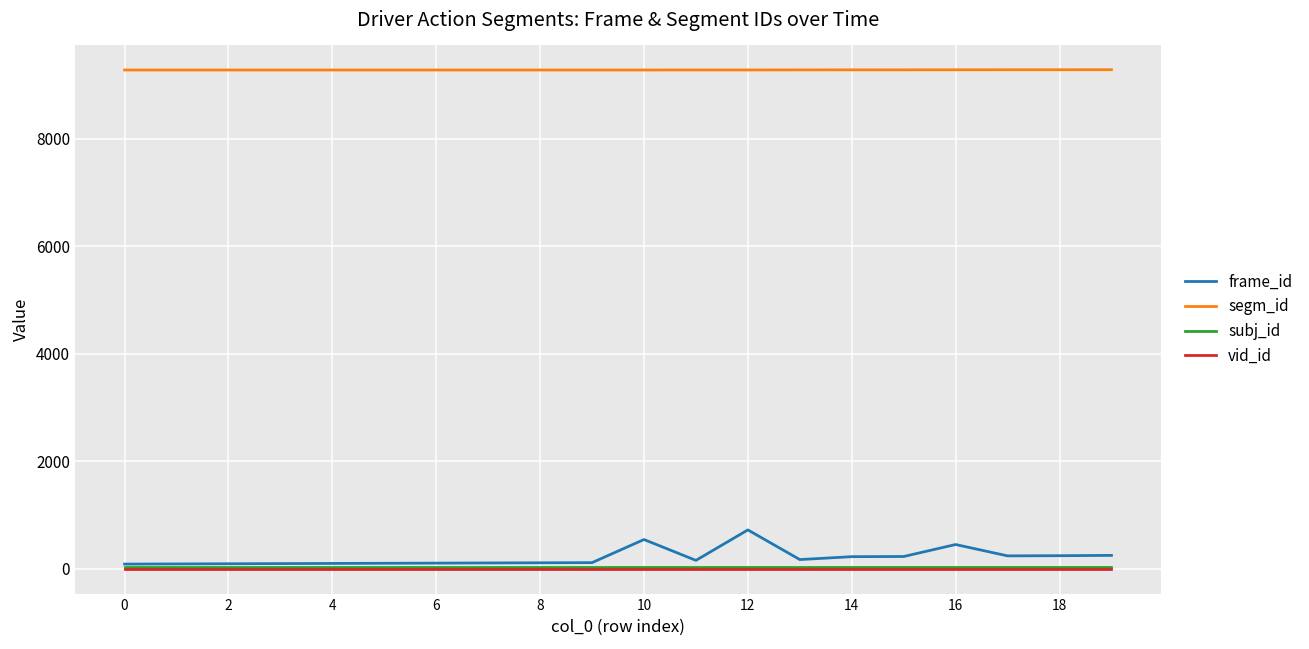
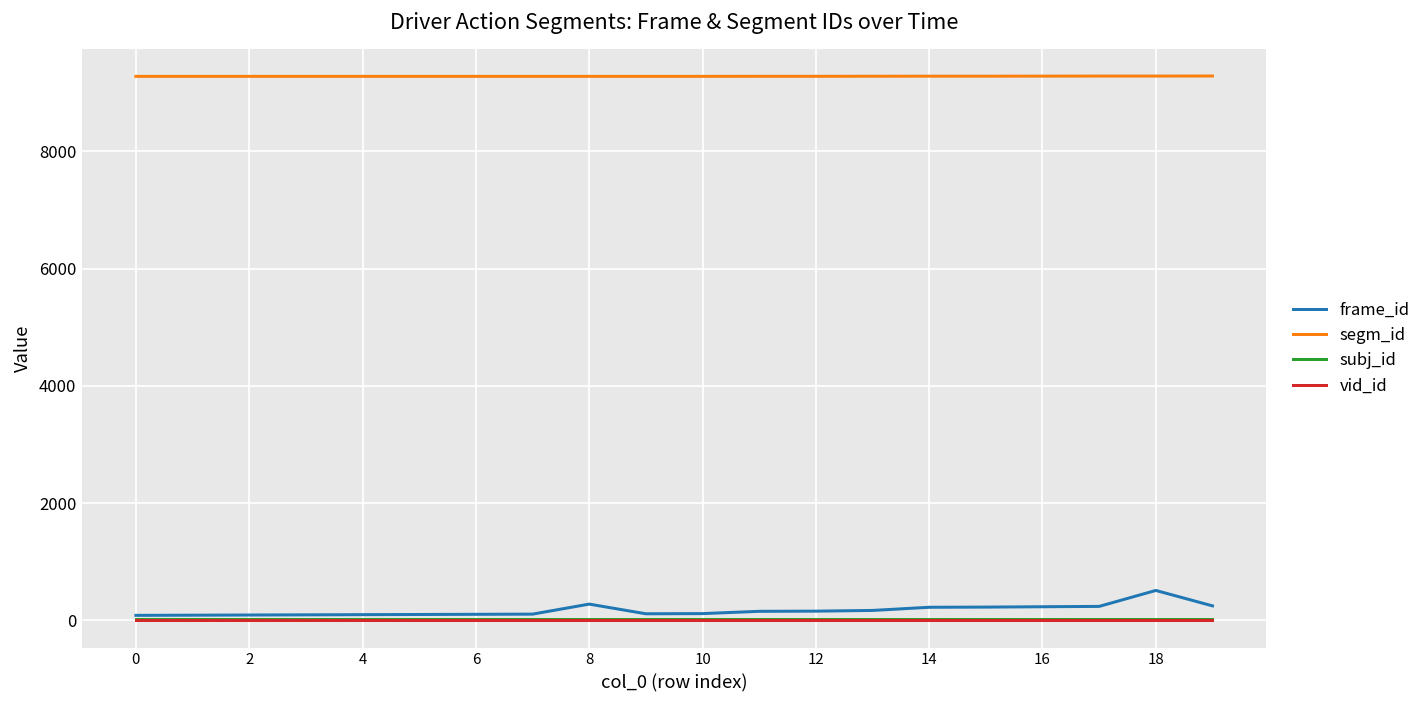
  {
    "frame_id": {
      "0": 100,
      "2": 100,
      "4": 100,
      "6": 100,
-     "8": 100,
-     "10": 500,
-     "12": 700,
+     "8": 300,
+     "10": 100,
+     "12": 200,
      "14": 200,
-     "16": 400,
-     "18": 200
+     "16": 200,
+     "18": 500
    },
    "segm_id": {
      "0": 9300,
      "2": 9300,
      "4": 9300,
      "6": 9300,
      "8": 9300,
      "10": 9300,
      "12": 9300,
      "14": 9300,
      "16": 9300,
      "18": 9300
    }
  }
